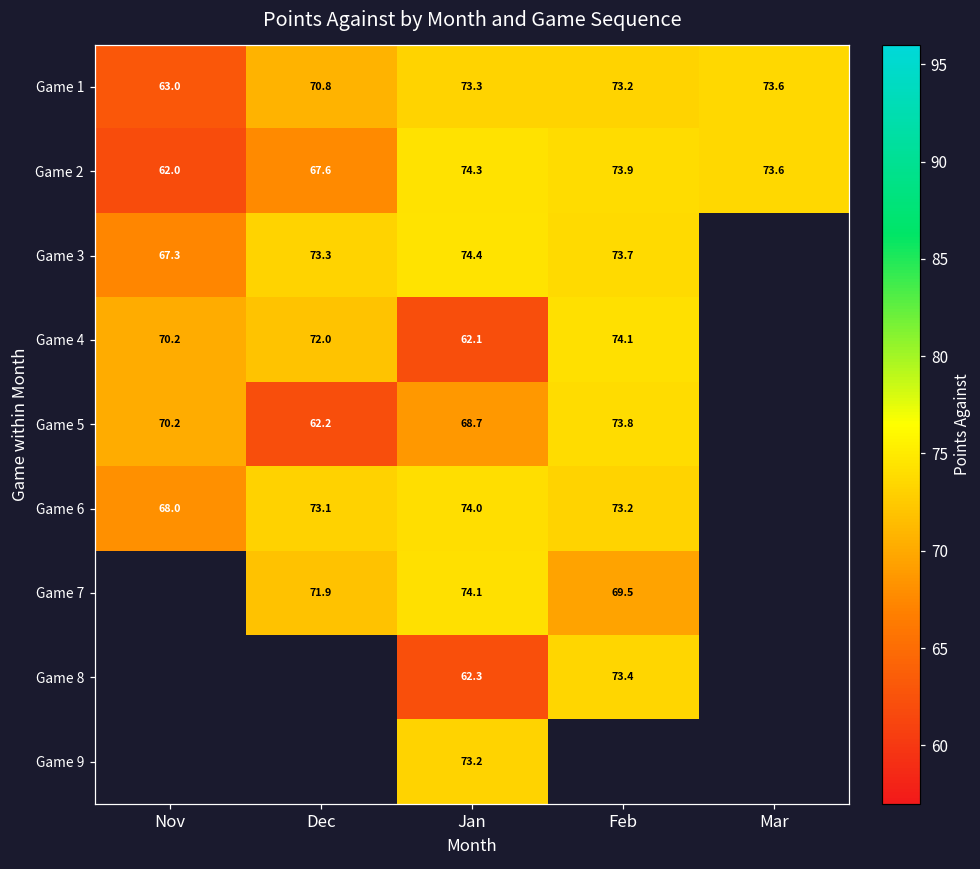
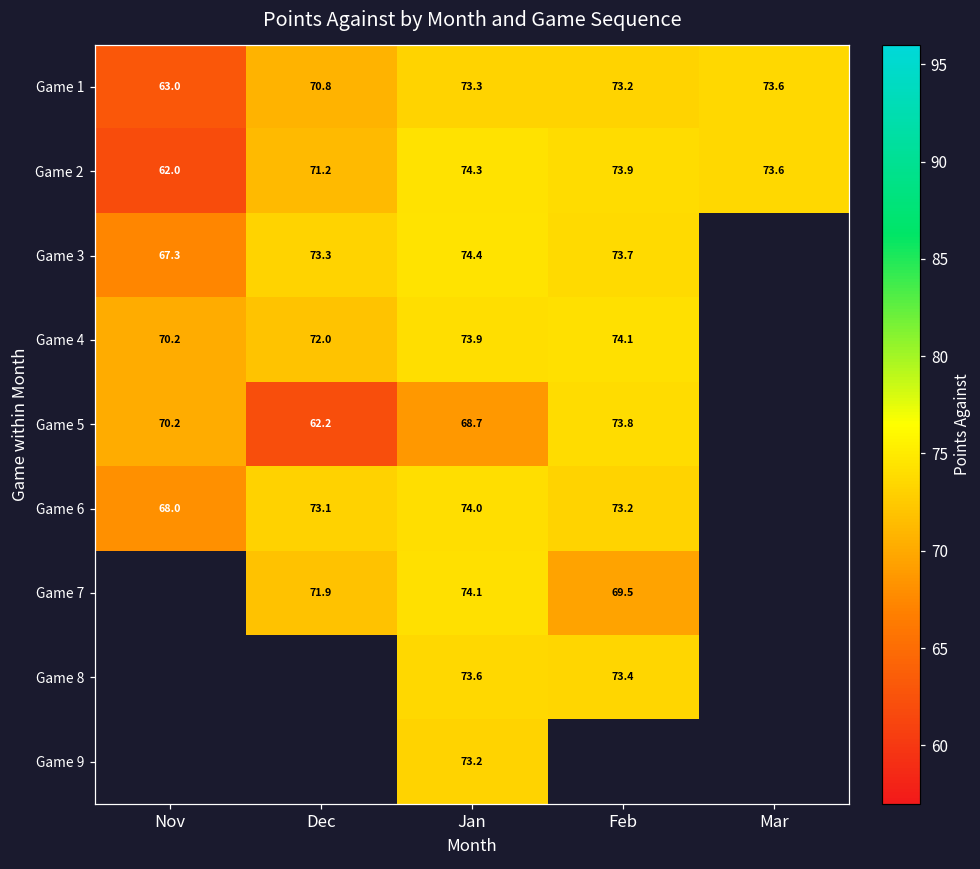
  {
    "Game 1": {
      "Nov": 63.0,
      "Dec": 70.8,
      "Jan": 73.3,
      "Feb": 73.2,
      "Mar": 73.6
    },
    "Game 2": {
      "Nov": 62.0,
-     "Dec": 67.6,
+     "Dec": 71.2,
      "Jan": 74.3,
      "Feb": 73.9,
      "Mar": 73.6
    },
    "Game 3": {
      "Nov": 67.3,
      "Dec": 73.3,
      "Jan": 74.4,
      "Feb": 73.7
    },
    "Game 4": {
      "Nov": 70.2,
      "Dec": 72.0,
-     "Jan": 62.1,
+     "Jan": 73.9,
      "Feb": 74.1
    },
    "Game 5": {
      "Nov": 70.2,
      "Dec": 62.2,
      "Jan": 68.7,
      "Feb": 73.8
    },
    "Game 6": {
      "Nov": 68.0,
      "Dec": 73.1,
      "Jan": 74.0,
      "Feb": 73.2
    },
    "Game 7": {
      "Dec": 71.9,
      "Jan": 74.1,
      "Feb": 69.5
    },
    "Game 8": {
-     "Jan": 62.3,
+     "Jan": 73.6,
      "Feb": 73.4
    },
    "Game 9": {
      "Jan": 73.2
    }
  }
